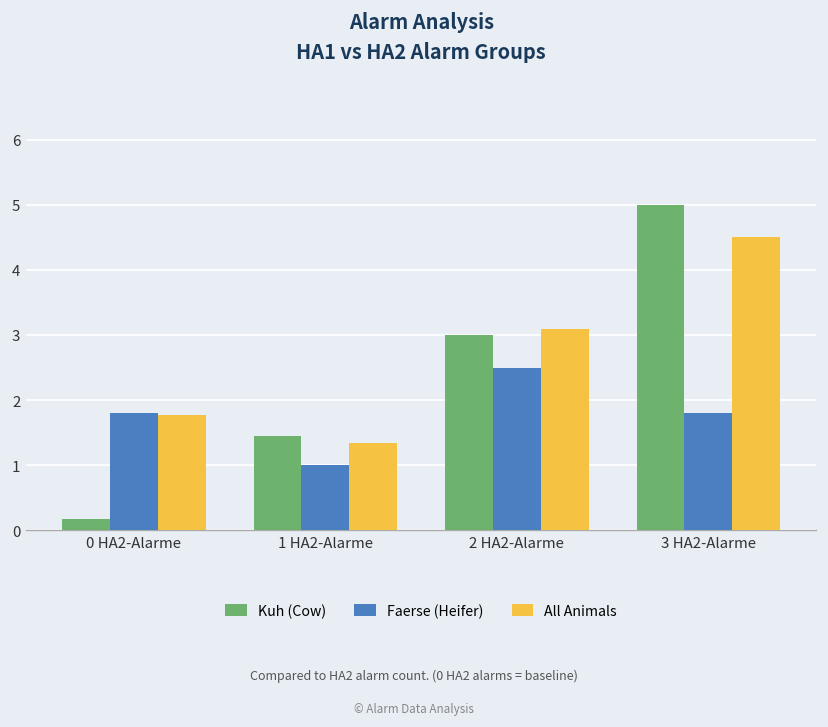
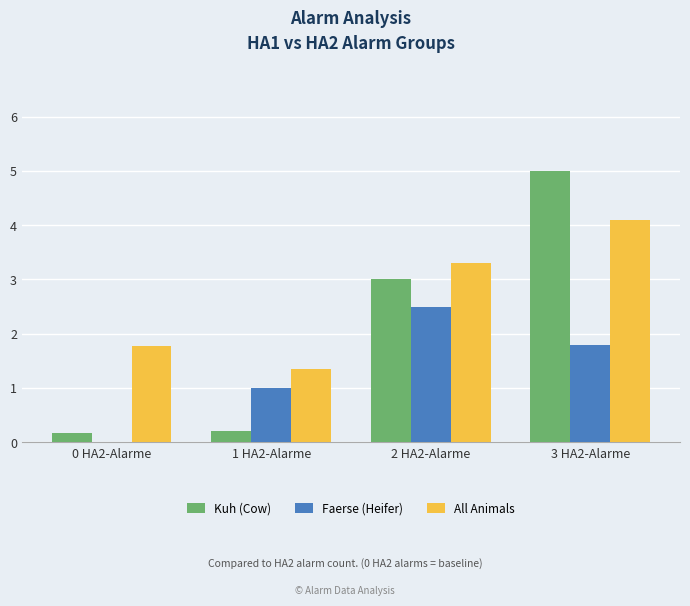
  {
    "Kuh (Cow)": {
      "0 HA2-Alarme": 0.2,
-     "1 HA2-Alarme": 1.5,
+     "1 HA2-Alarme": 0.2,
      "2 HA2-Alarme": 3.0,
      "3 HA2-Alarme": 5.0
    },
    "Faerse (Heifer)": {
-     "0 HA2-Alarme": 1.8,
+     "0 HA2-Alarme": 0.0,
      "1 HA2-Alarme": 1.0,
      "2 HA2-Alarme": 2.5,
      "3 HA2-Alarme": 1.8
    },
    "All Animals": {
      "0 HA2-Alarme": 1.8,
      "1 HA2-Alarme": 1.4,
-     "2 HA2-Alarme": 3.1,
-     "3 HA2-Alarme": 4.5
+     "2 HA2-Alarme": 3.3,
+     "3 HA2-Alarme": 4.1
    }
  }
